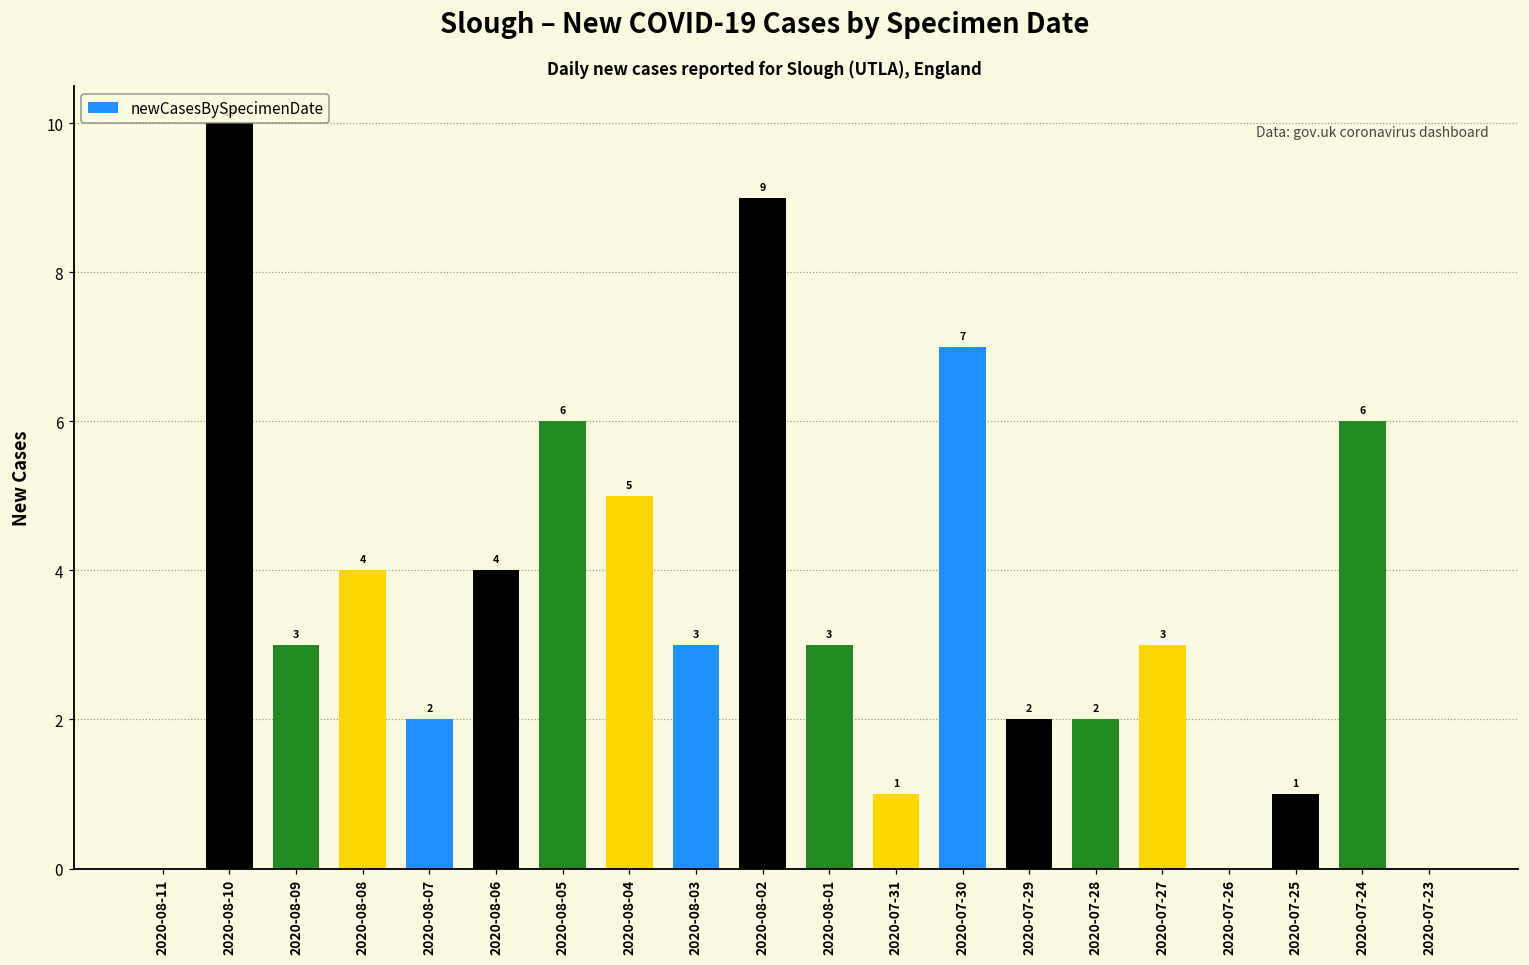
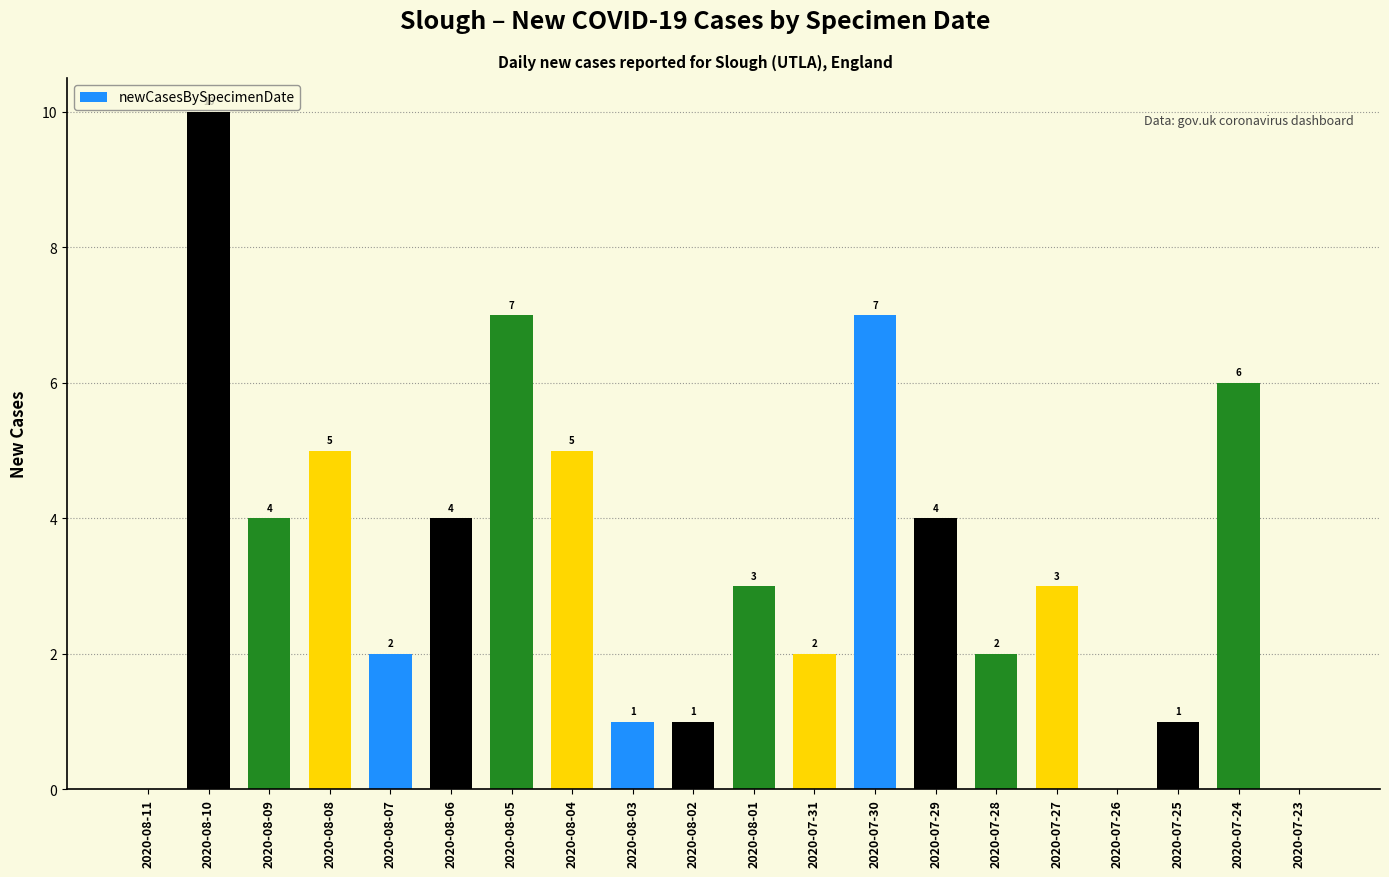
  {
-   "2020-08-09": 3,
-   "2020-08-08": 4,
+   "2020-08-09": 4,
+   "2020-08-08": 5,
    "2020-08-07": 2,
    "2020-08-06": 4,
-   "2020-08-05": 6,
+   "2020-08-05": 7,
    "2020-08-04": 5,
-   "2020-08-03": 3,
-   "2020-08-02": 9,
+   "2020-08-03": 1,
+   "2020-08-02": 1,
    "2020-08-01": 3,
-   "2020-07-31": 1,
+   "2020-07-31": 2,
    "2020-07-30": 7,
-   "2020-07-29": 2,
+   "2020-07-29": 4,
    "2020-07-28": 2,
    "2020-07-27": 3,
    "2020-07-25": 1,
    "2020-07-24": 6
  }
